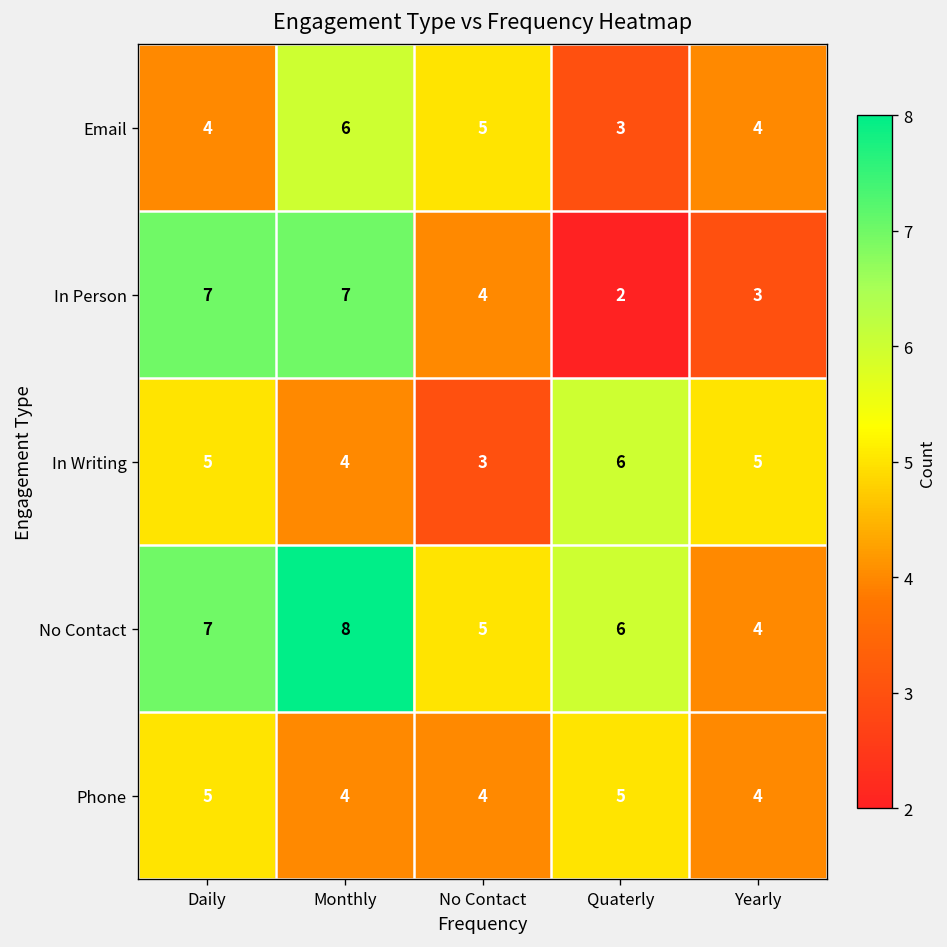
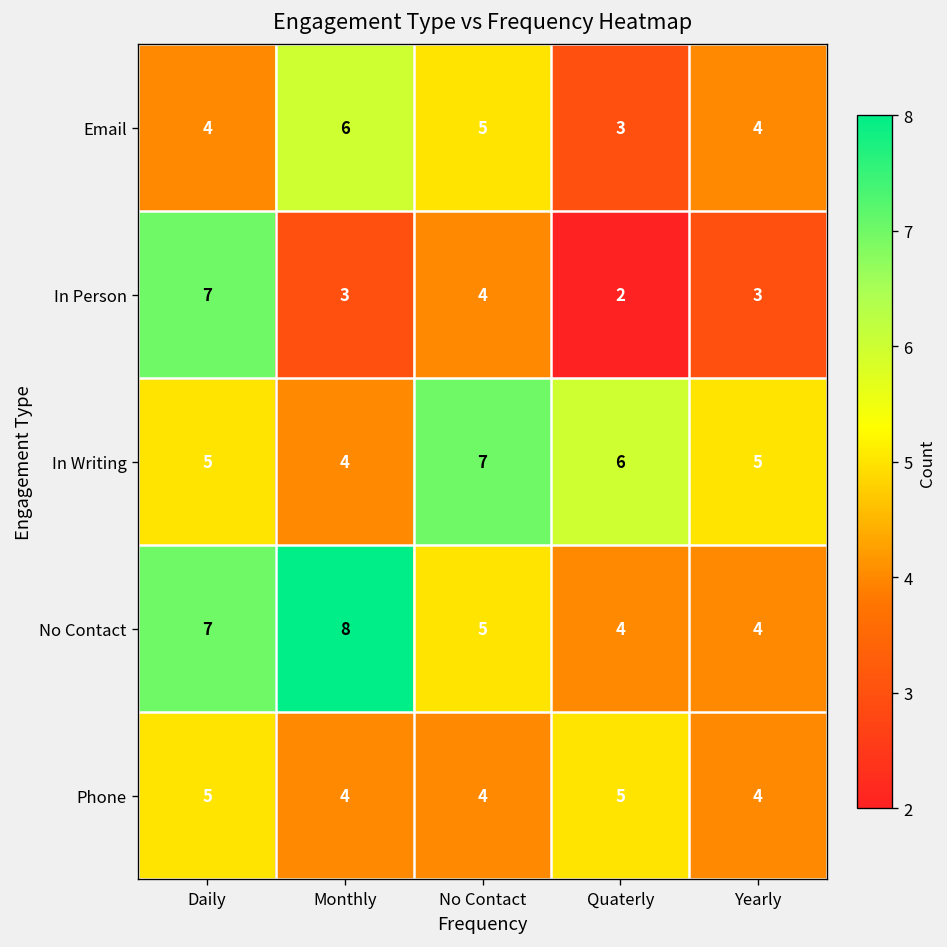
  {
    "Email": {
      "Daily": 4,
      "Monthly": 6,
      "No Contact": 5,
      "Quaterly": 3,
      "Yearly": 4
    },
    "In Person": {
      "Daily": 7,
-     "Monthly": 7,
+     "Monthly": 3,
      "No Contact": 4,
      "Quaterly": 2,
      "Yearly": 3
    },
    "In Writing": {
      "Daily": 5,
      "Monthly": 4,
-     "No Contact": 3,
+     "No Contact": 7,
      "Quaterly": 6,
      "Yearly": 5
    },
    "No Contact": {
      "Daily": 7,
      "Monthly": 8,
      "No Contact": 5,
-     "Quaterly": 6,
+     "Quaterly": 4,
      "Yearly": 4
    },
    "Phone": {
      "Daily": 5,
      "Monthly": 4,
      "No Contact": 4,
      "Quaterly": 5,
      "Yearly": 4
    }
  }
